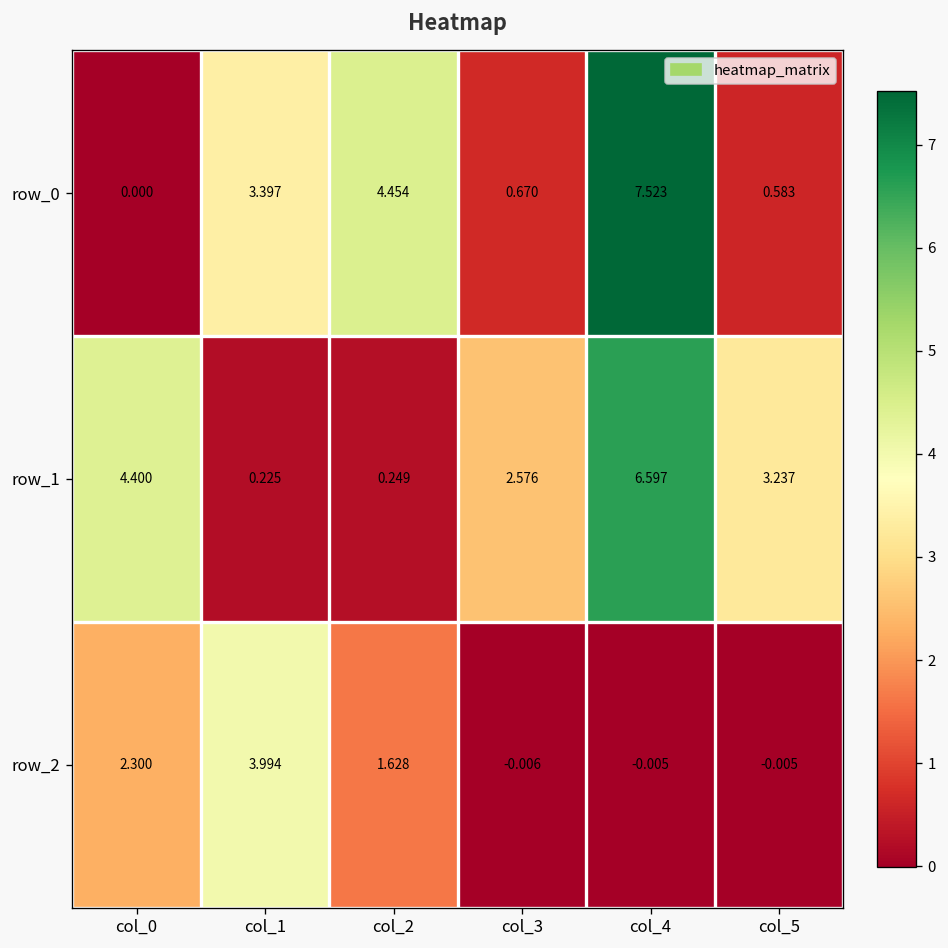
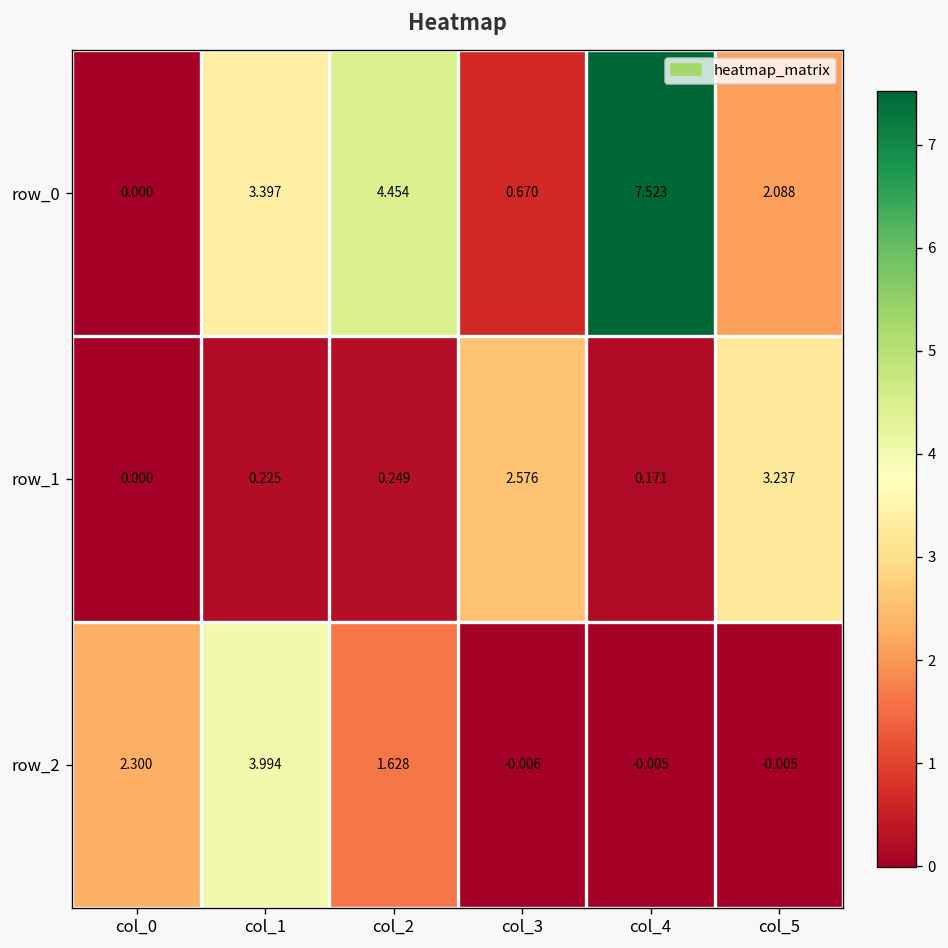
  {
    "row_0": {
      "col_0": 0.000,
      "col_1": 3.397,
      "col_2": 4.454,
      "col_3": 0.670,
      "col_4": 7.523,
-     "col_5": 0.583
+     "col_5": 2.088
    },
    "row_1": {
-     "col_0": 4.400,
+     "col_0": 0.000,
      "col_1": 0.225,
      "col_2": 0.249,
      "col_3": 2.576,
-     "col_4": 6.597,
+     "col_4": 0.171,
      "col_5": 3.237
    },
    "row_2": {
      "col_0": 2.300,
      "col_1": 3.994,
      "col_2": 1.628,
      "col_3": -0.006,
      "col_4": -0.005,
      "col_5": -0.005
    }
  }
